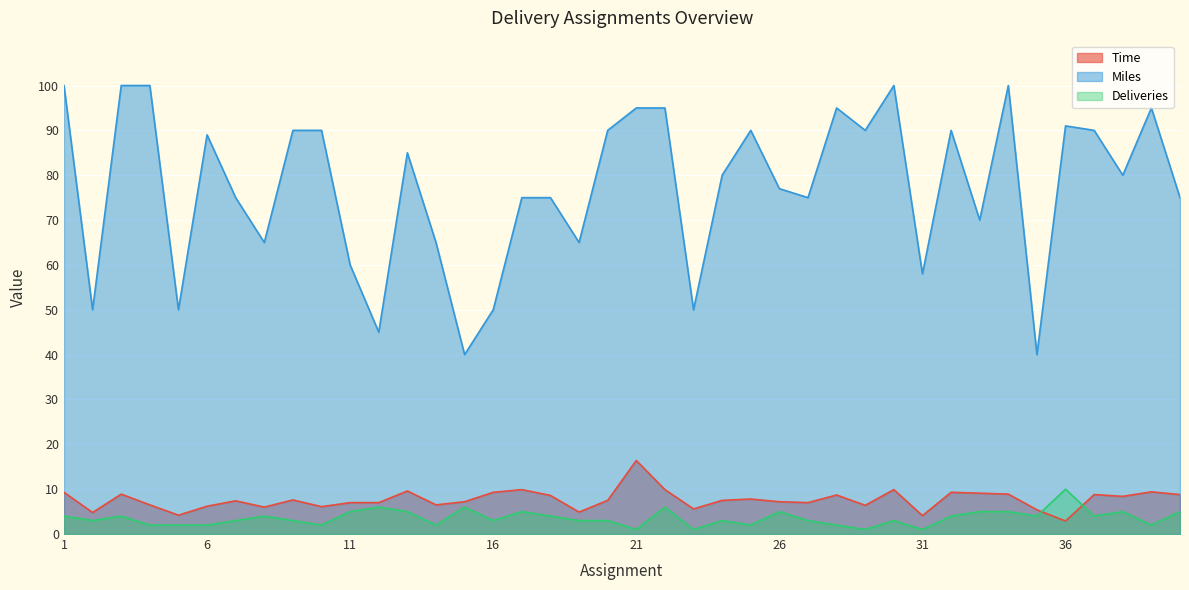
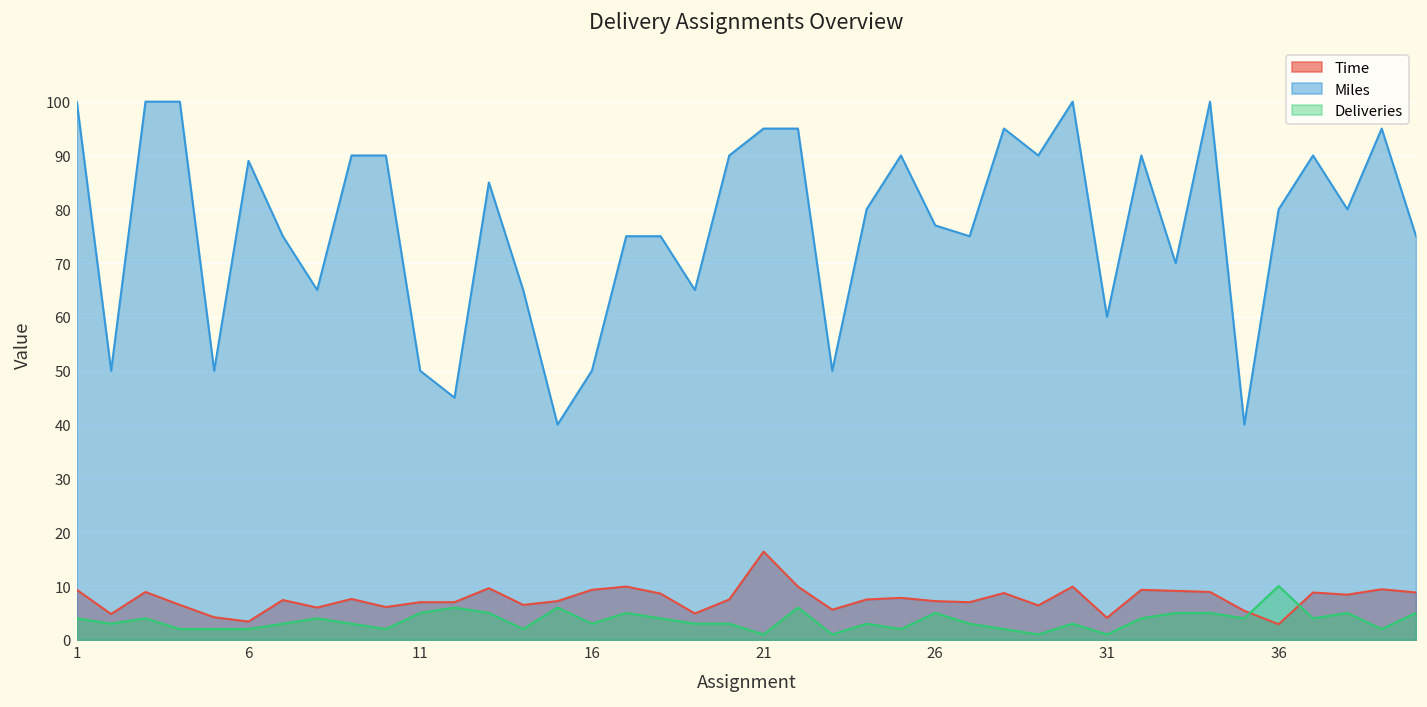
  {
    "Time": {
      "1": 9,
-     "6": 6,
+     "6": 3,
      "11": 7,
      "16": 9,
      "21": 16,
      "26": 7,
      "31": 4,
      "36": 3
    },
    "Miles": {
      "1": 100,
      "6": 89,
-     "11": 60,
+     "11": 50,
      "16": 50,
      "21": 95,
      "26": 77,
-     "31": 58,
-     "36": 91
+     "31": 60,
+     "36": 80
    },
    "Deliveries": {
      "1": 4,
      "6": 2,
      "11": 5,
      "16": 3,
      "21": 1,
      "26": 5,
      "31": 1,
      "36": 10
    }
  }
